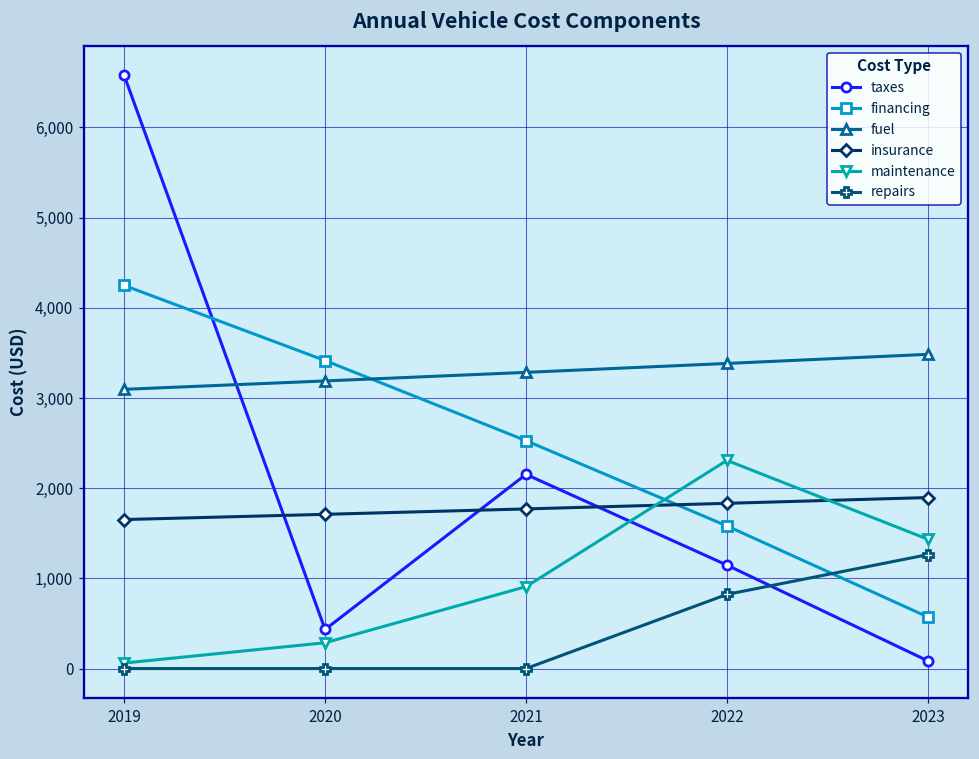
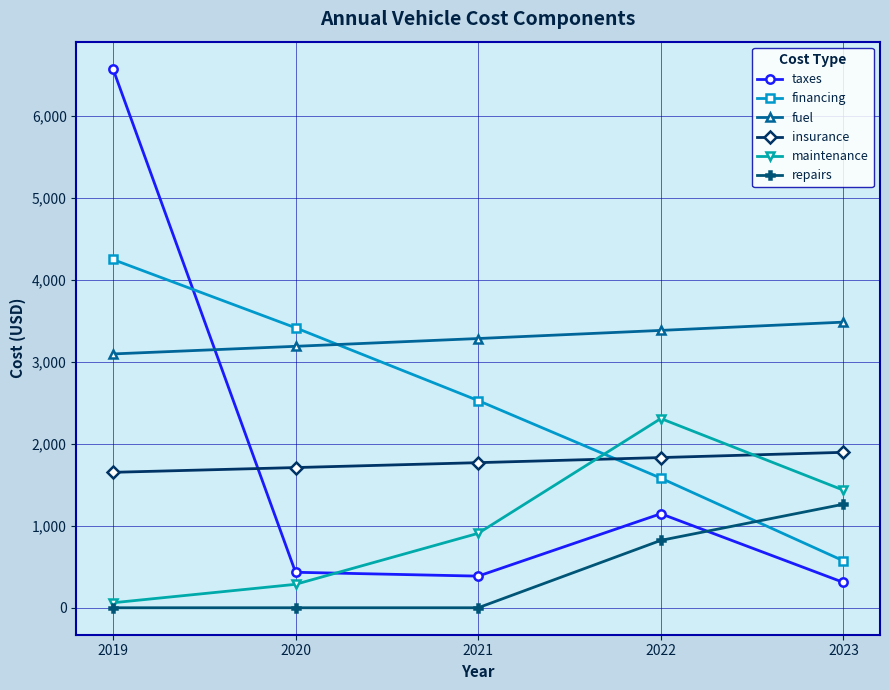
  {
    "taxes": {
      "2019": "6,600",
      "2020": "400",
-     "2021": "2,200",
+     "2021": "400",
      "2022": "1,100",
-     "2023": "100"
+     "2023": "300"
    }
  }
